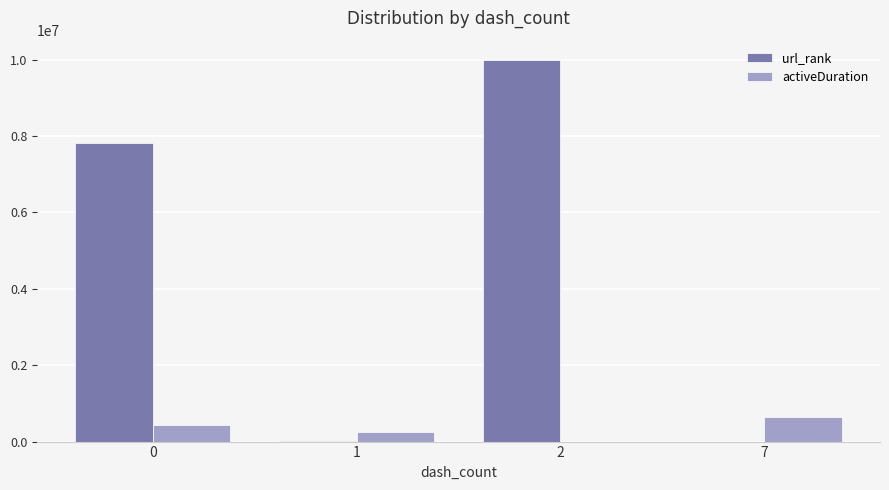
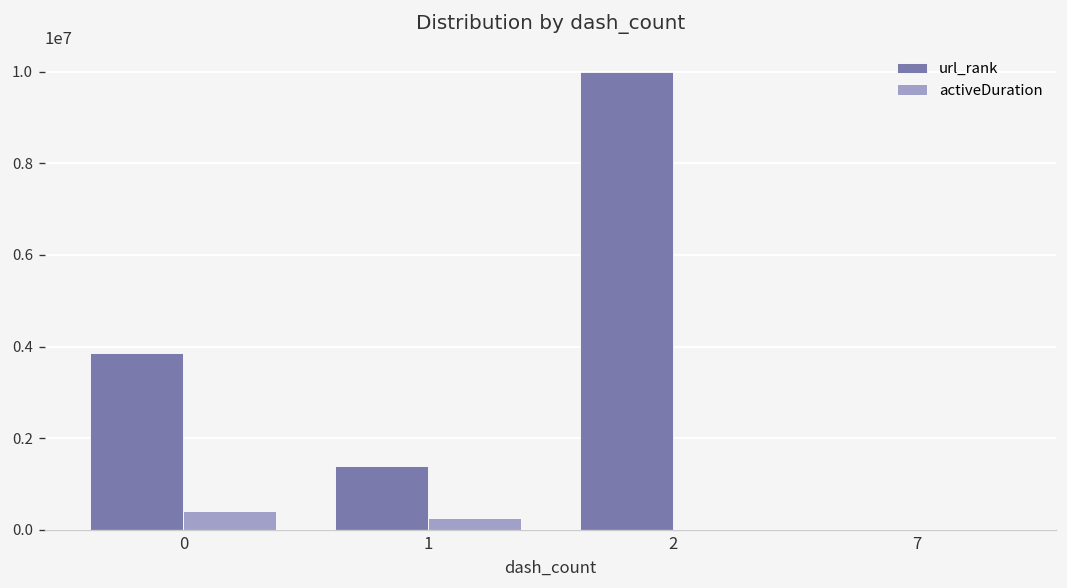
  {
    "url_rank": {
-     "0": 7800000,
-     "1": 0,
+     "0": 3900000,
+     "1": 1400000,
      "2": 10000000
    },
    "activeDuration": {
      "0": 400000,
      "1": 300000,
-     "7": 600000
+     "7": 0
    }
  }
